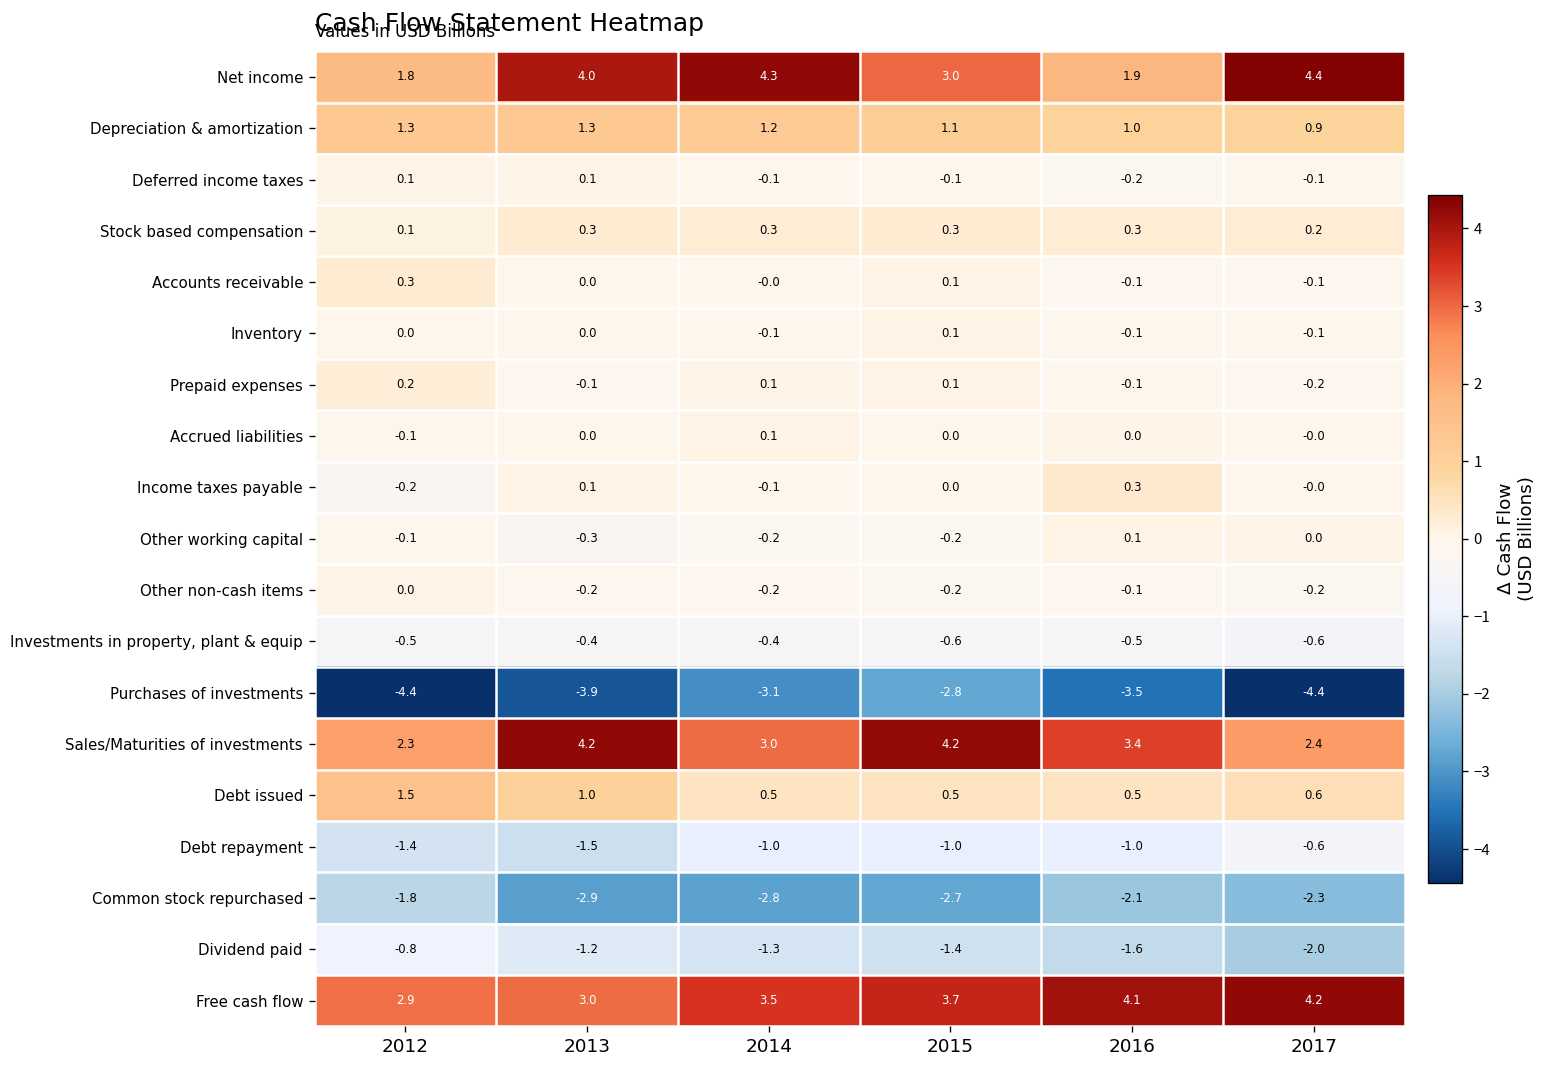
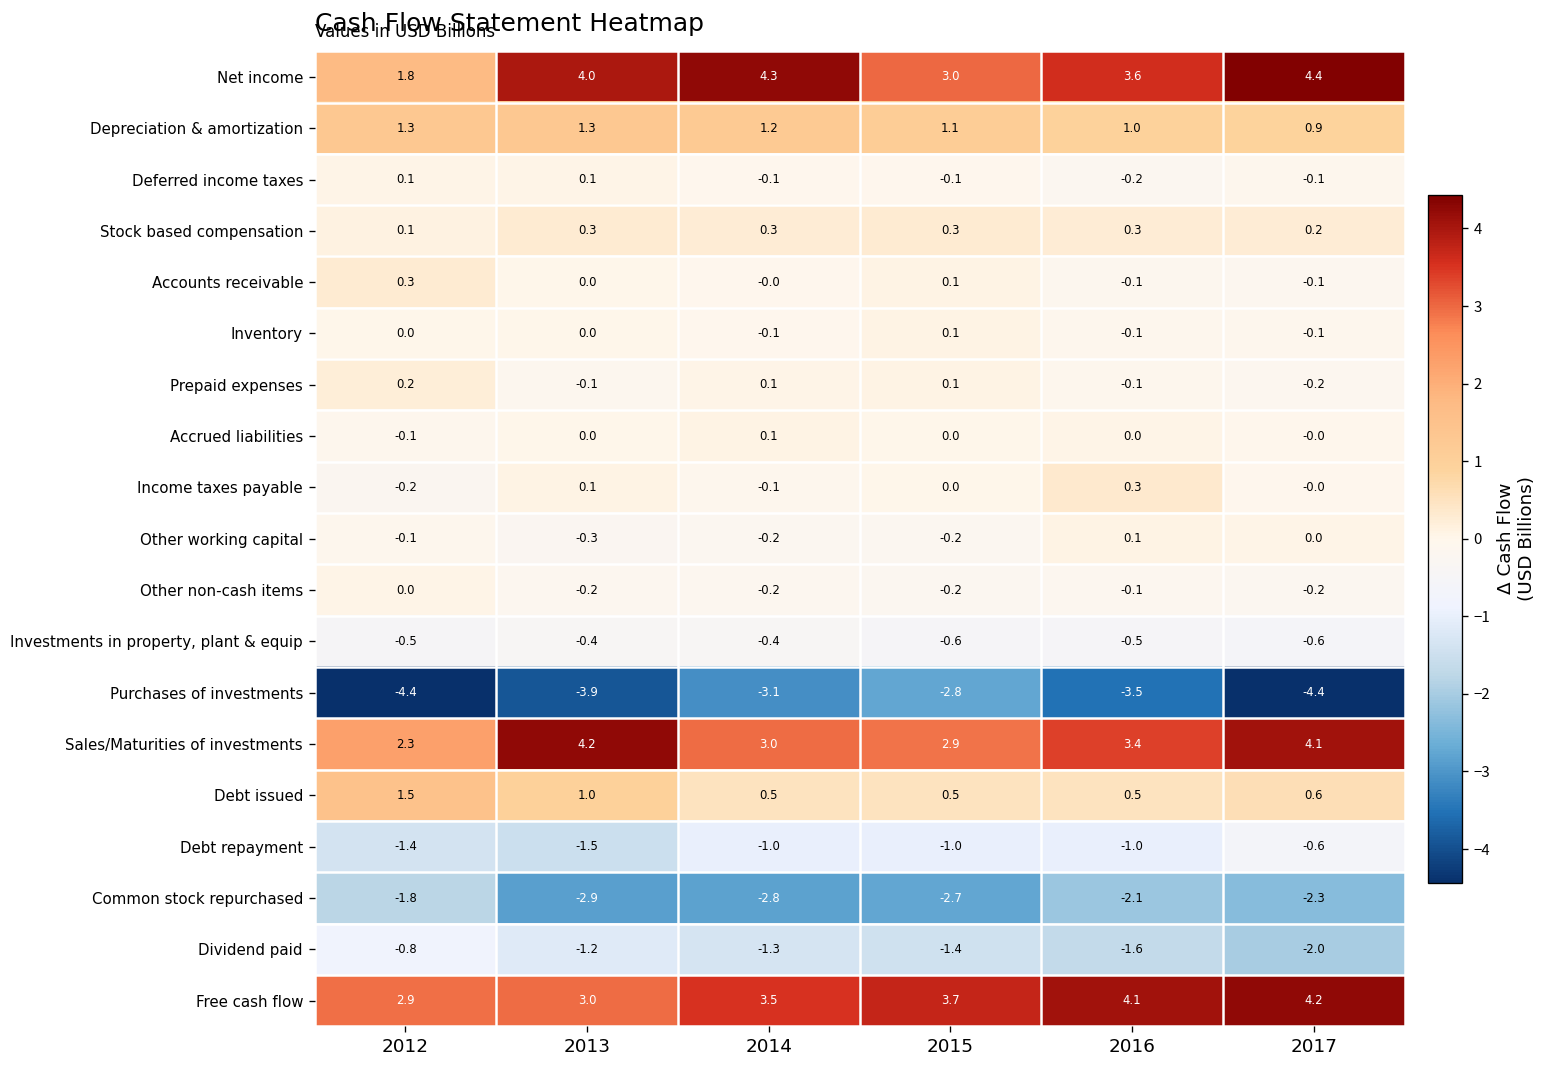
  {
    "Net income": {
      "2012": 1.8,
      "2013": 4.0,
      "2014": 4.3,
      "2015": 3.0,
-     "2016": 1.9,
+     "2016": 3.6,
      "2017": 4.4
    },
    "Depreciation & amortization": {
      "2012": 1.3,
      "2013": 1.3,
      "2014": 1.2,
      "2015": 1.1,
      "2016": 1.0,
      "2017": 0.9
    },
    "Deferred income taxes": {
      "2012": 0.1,
      "2013": 0.1,
      "2014": -0.1,
      "2015": -0.1,
      "2016": -0.2,
      "2017": -0.1
    },
    "Stock based compensation": {
      "2012": 0.1,
      "2013": 0.3,
      "2014": 0.3,
      "2015": 0.3,
      "2016": 0.3,
      "2017": 0.2
    },
    "Accounts receivable": {
      "2012": 0.3,
      "2013": 0.0,
      "2014": -0.0,
      "2015": 0.1,
      "2016": -0.1,
      "2017": -0.1
    },
    "Inventory": {
      "2012": 0.0,
      "2013": 0.0,
      "2014": -0.1,
      "2015": 0.1,
      "2016": -0.1,
      "2017": -0.1
    },
    "Prepaid expenses": {
      "2012": 0.2,
      "2013": -0.1,
      "2014": 0.1,
      "2015": 0.1,
      "2016": -0.1,
      "2017": -0.2
    },
    "Accrued liabilities": {
      "2012": -0.1,
      "2013": 0.0,
      "2014": 0.1,
      "2015": 0.0,
      "2016": 0.0,
      "2017": -0.0
    },
    "Income taxes payable": {
      "2012": -0.2,
      "2013": 0.1,
      "2014": -0.1,
      "2015": 0.0,
      "2016": 0.3,
      "2017": -0.0
    },
    "Other working capital": {
      "2012": -0.1,
      "2013": -0.3,
      "2014": -0.2,
      "2015": -0.2,
      "2016": 0.1,
      "2017": 0.0
    },
    "Other non-cash items": {
      "2012": 0.0,
      "2013": -0.2,
      "2014": -0.2,
      "2015": -0.2,
      "2016": -0.1,
      "2017": -0.2
    },
    "Investments in property, plant & equip": {
      "2012": -0.5,
      "2013": -0.4,
      "2014": -0.4,
      "2015": -0.6,
      "2016": -0.5,
      "2017": -0.6
    },
    "Purchases of investments": {
      "2012": -4.4,
      "2013": -3.9,
      "2014": -3.1,
      "2015": -2.8,
      "2016": -3.5,
      "2017": -4.4
    },
    "Sales/Maturities of investments": {
      "2012": 2.3,
      "2013": 4.2,
      "2014": 3.0,
-     "2015": 4.2,
+     "2015": 2.9,
      "2016": 3.4,
-     "2017": 2.4
+     "2017": 4.1
    },
    "Debt issued": {
      "2012": 1.5,
      "2013": 1.0,
      "2014": 0.5,
      "2015": 0.5,
      "2016": 0.5,
      "2017": 0.6
    },
    "Debt repayment": {
      "2012": -1.4,
      "2013": -1.5,
      "2014": -1.0,
      "2015": -1.0,
      "2016": -1.0,
      "2017": -0.6
    },
    "Common stock repurchased": {
      "2012": -1.8,
      "2013": -2.9,
      "2014": -2.8,
      "2015": -2.7,
      "2016": -2.1,
      "2017": -2.3
    },
    "Dividend paid": {
      "2012": -0.8,
      "2013": -1.2,
      "2014": -1.3,
      "2015": -1.4,
      "2016": -1.6,
      "2017": -2.0
    },
    "Free cash flow": {
      "2012": 2.9,
      "2013": 3.0,
      "2014": 3.5,
      "2015": 3.7,
      "2016": 4.1,
      "2017": 4.2
    }
  }
